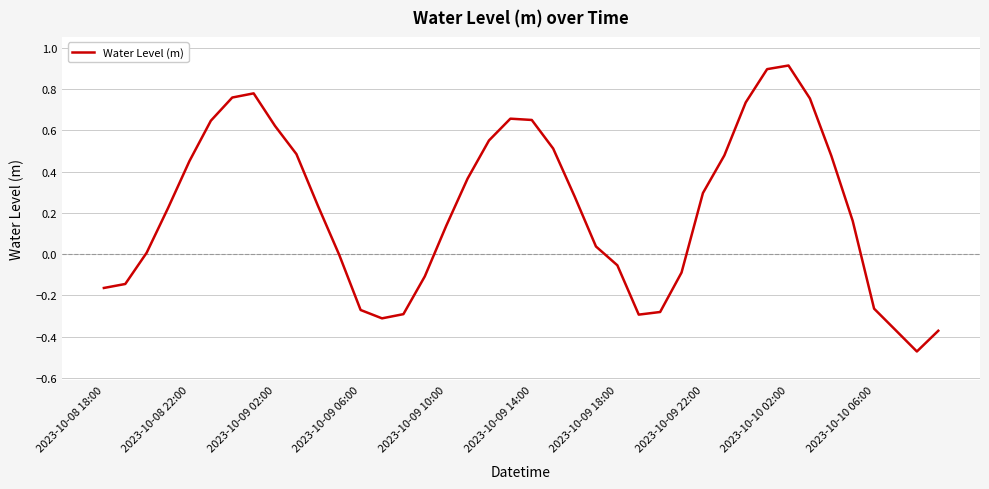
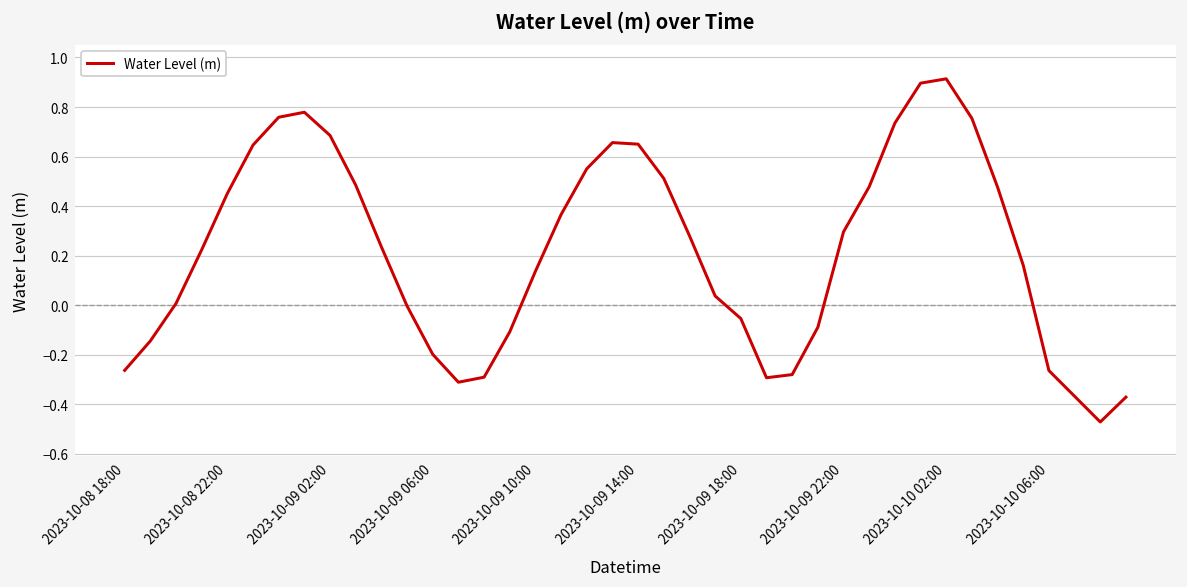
  {
-   "2023-10-08 18:00": -0.16,
+   "2023-10-08 18:00": -0.26,
    "2023-10-08 22:00": 0.45,
-   "2023-10-09 02:00": 0.62,
-   "2023-10-09 06:00": -0.27,
+   "2023-10-09 02:00": 0.69,
+   "2023-10-09 06:00": -0.20,
    "2023-10-09 10:00": 0.14,
    "2023-10-09 14:00": 0.65,
    "2023-10-09 18:00": -0.05,
    "2023-10-09 22:00": 0.30,
    "2023-10-10 02:00": 0.91,
    "2023-10-10 06:00": -0.26
  }
